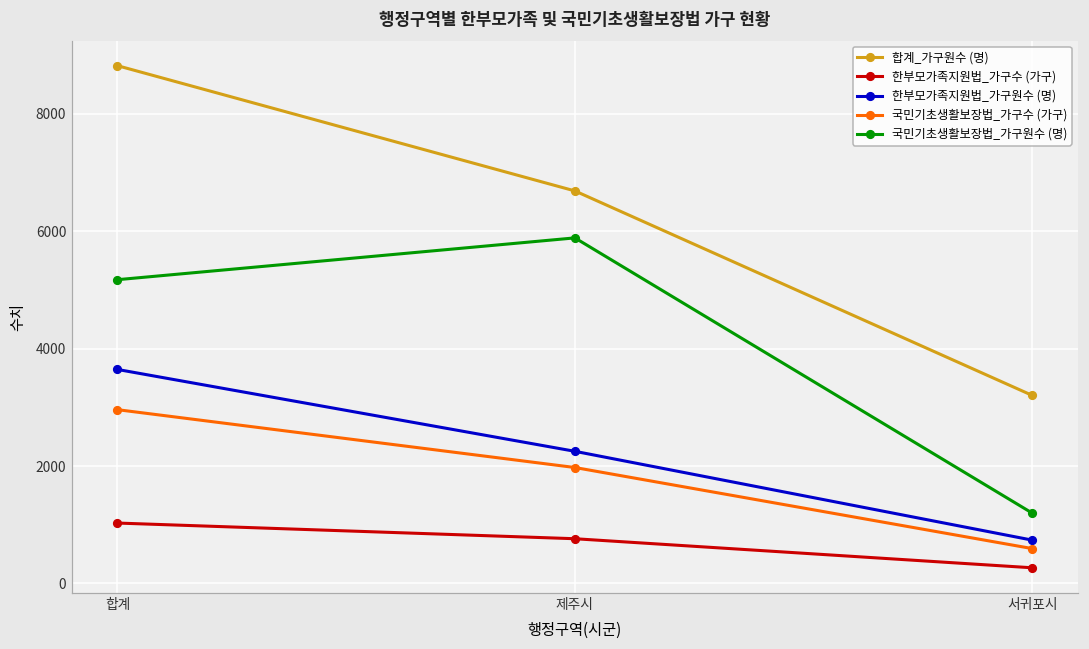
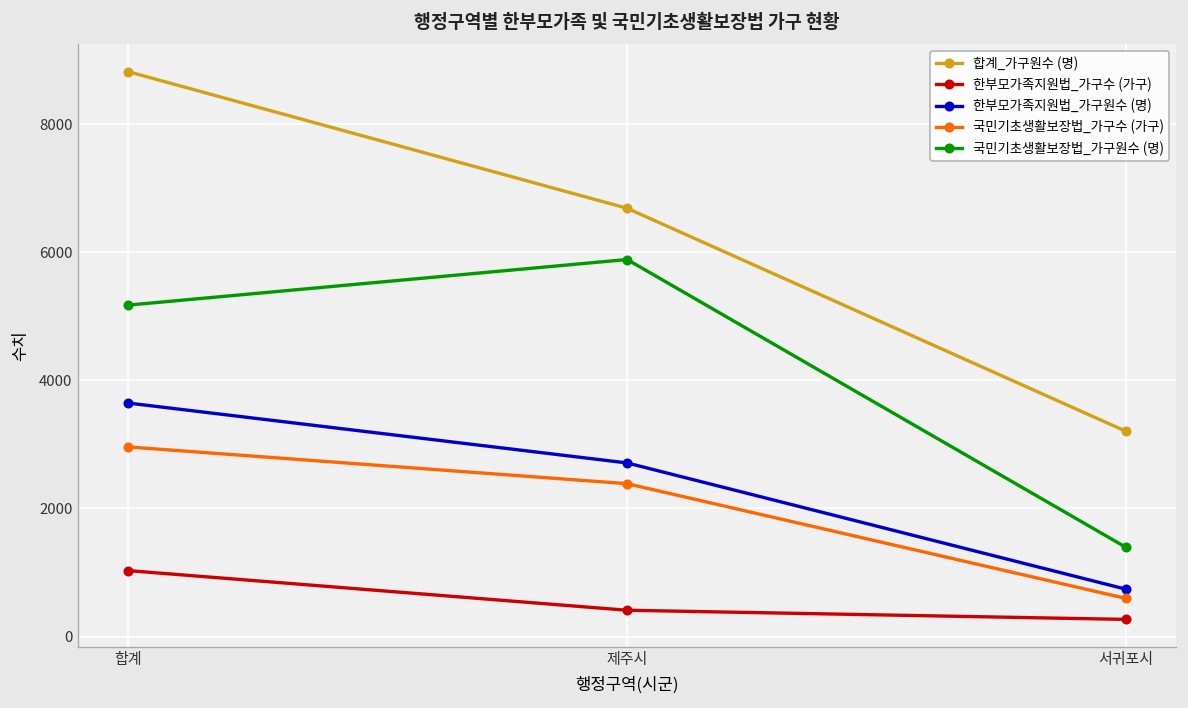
  {
    "합계_가구원수 (명)": {
      "합계": 8800,
      "제주시": 6700,
      "서귀포시": 3200
    },
    "한부모가족지원법_가구수 (가구)": {
      "합계": 1000,
-     "제주시": 800,
+     "제주시": 400,
      "서귀포시": 300
    },
    "한부모가족지원법_가구원수 (명)": {
      "합계": 3600,
-     "제주시": 2300,
+     "제주시": 2700,
      "서귀포시": 700
    },
    "국민기초생활보장법_가구수 (가구)": {
      "합계": 3000,
-     "제주시": 2000,
+     "제주시": 2400,
      "서귀포시": 600
    },
    "국민기초생활보장법_가구원수 (명)": {
      "합계": 5200,
      "제주시": 5900,
-     "서귀포시": 1200
+     "서귀포시": 1400
    }
  }
